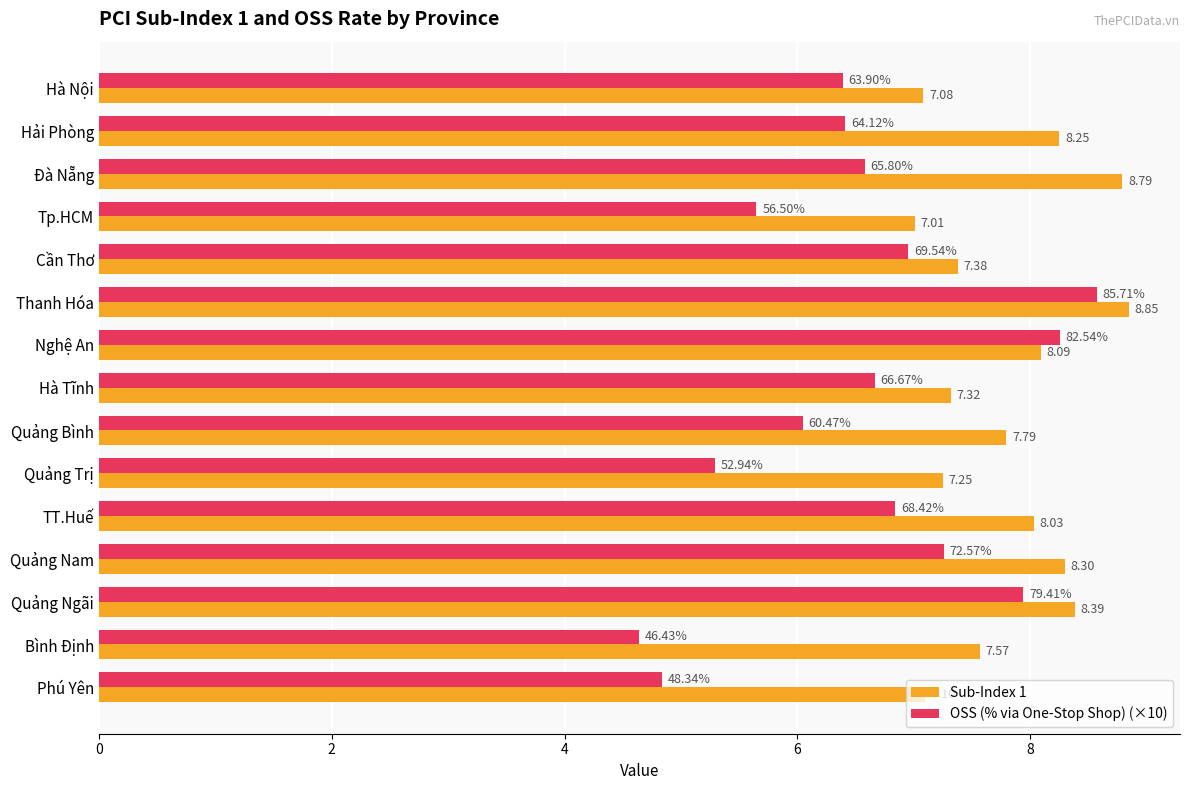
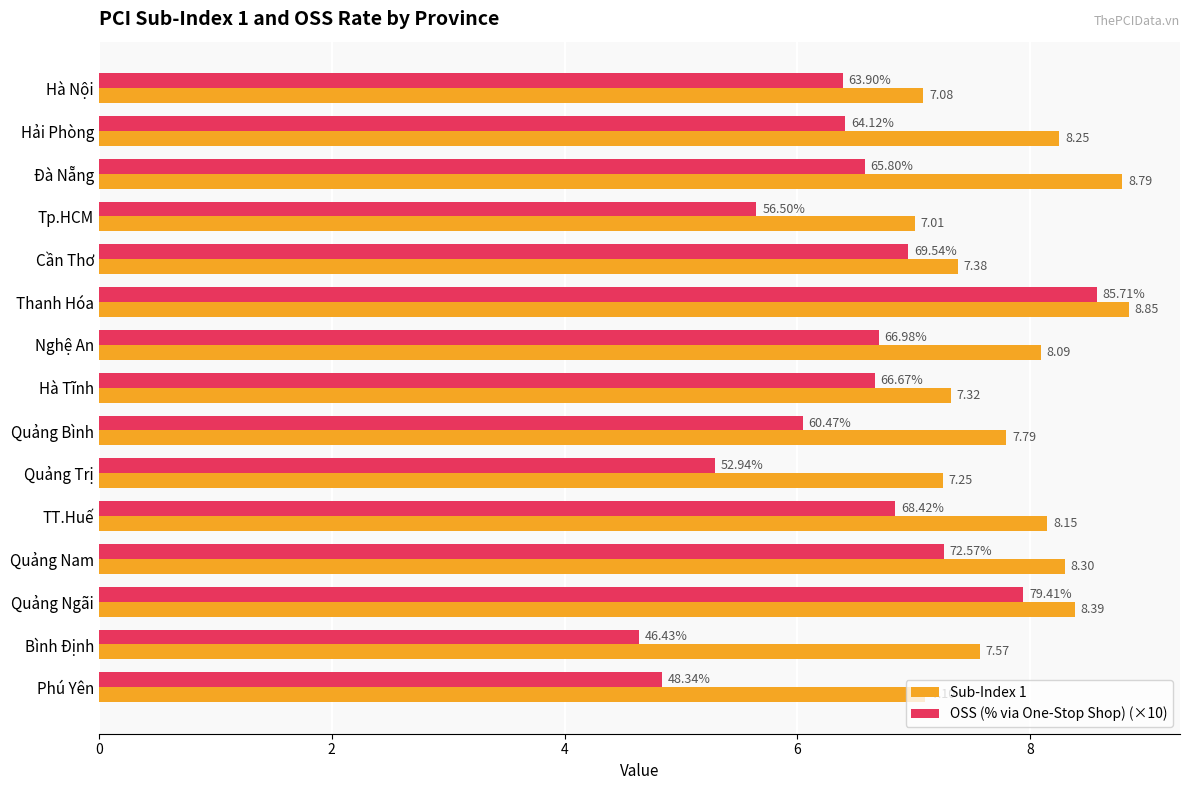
  {
    "Sub-Index 1": {
      "Hà Nội": "7.08",
      "Hải Phòng": "8.25",
      "Đà Nẵng": "8.79",
      "Tp.HCM": "7.01",
      "Cần Thơ": "7.38",
      "Thanh Hóa": "8.85",
      "Nghệ An": "8.09",
      "Hà Tĩnh": "7.32",
      "Quảng Bình": "7.79",
      "Quảng Trị": "7.25",
-     "TT.Huế": "8.03",
+     "TT.Huế": "8.15",
      "Quảng Nam": "8.30",
      "Quảng Ngãi": "8.39",
      "Bình Định": "7.57"
    },
    "OSS (% via One-Stop Shop) (×10)": {
-     "Nghệ An": "82.54%"
+     "Nghệ An": "66.98%"
    }
  }
